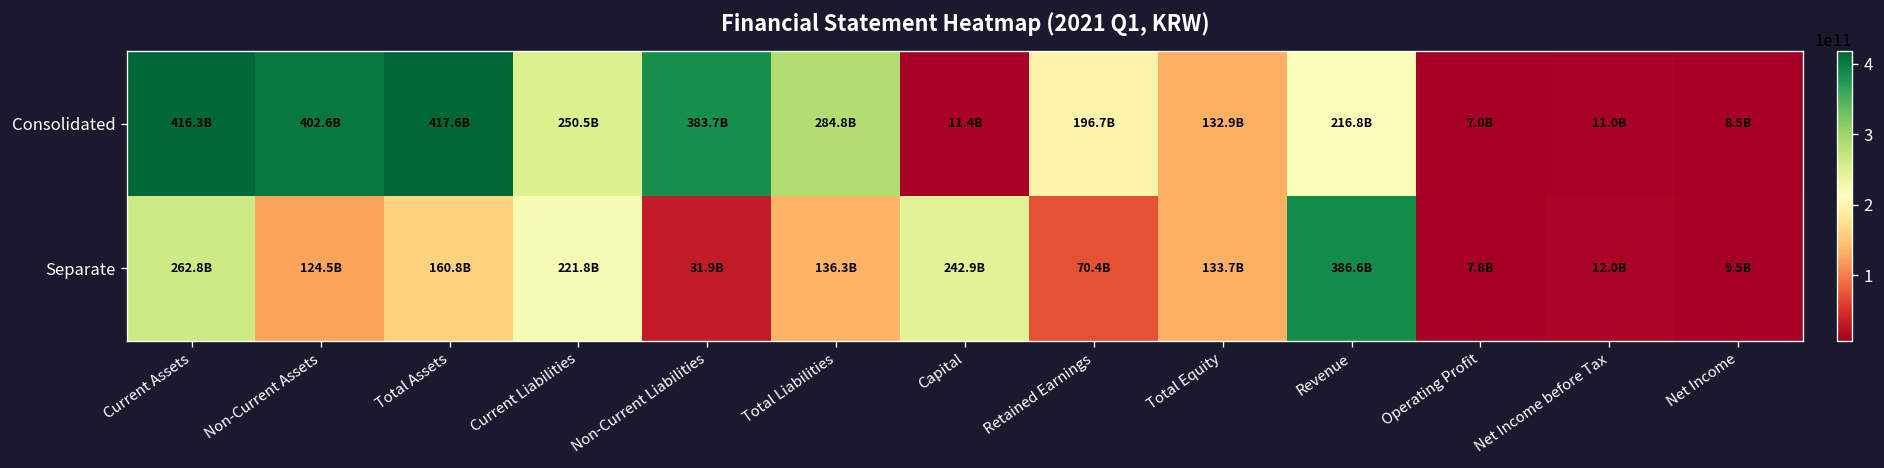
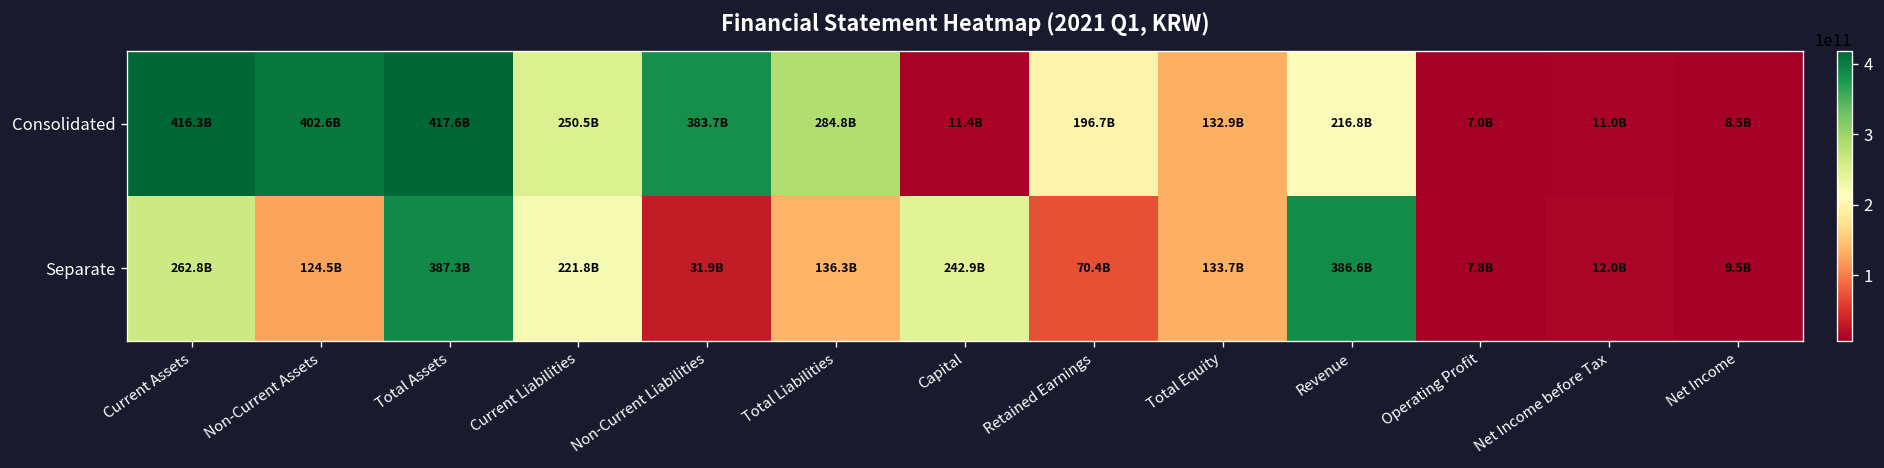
  {
    "Consolidated": {
      "Current Assets": "416.3B",
      "Non-Current Assets": "402.6B",
      "Total Assets": "417.6B",
      "Current Liabilities": "250.5B",
      "Non-Current Liabilities": "383.7B",
      "Total Liabilities": "284.8B",
      "Capital": "11.4B",
      "Retained Earnings": "196.7B",
      "Total Equity": "132.9B",
      "Revenue": "216.8B",
      "Operating Profit": "7.0B",
      "Net Income before Tax": "11.0B",
      "Net Income": "8.5B"
    },
    "Separate": {
      "Current Assets": "262.8B",
      "Non-Current Assets": "124.5B",
-     "Total Assets": "160.8B",
+     "Total Assets": "387.3B",
      "Current Liabilities": "221.8B",
      "Non-Current Liabilities": "31.9B",
      "Total Liabilities": "136.3B",
      "Capital": "242.9B",
      "Retained Earnings": "70.4B",
      "Total Equity": "133.7B",
      "Revenue": "386.6B",
      "Operating Profit": "7.8B",
      "Net Income before Tax": "12.0B",
      "Net Income": "9.5B"
    }
  }
